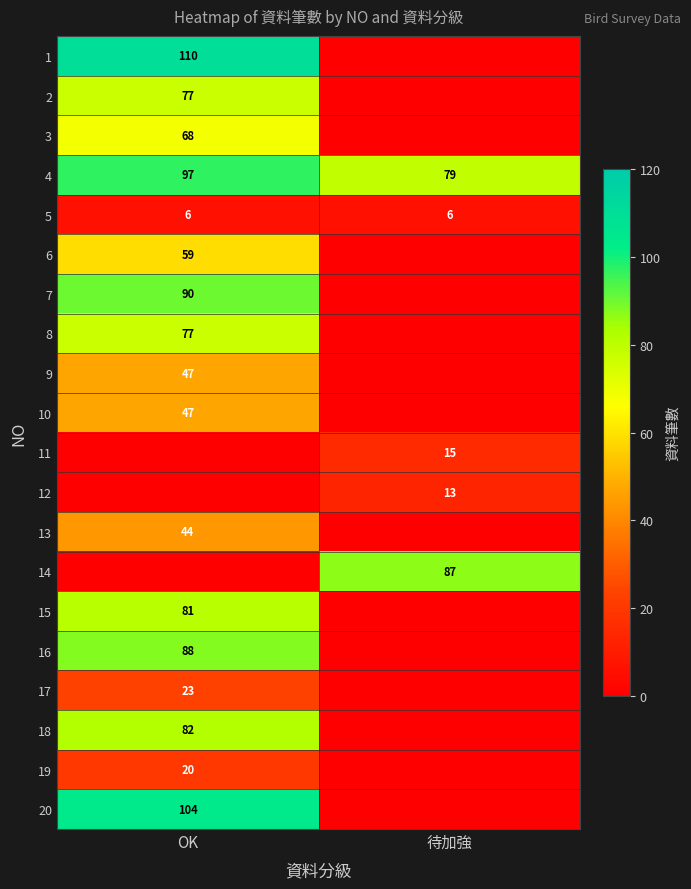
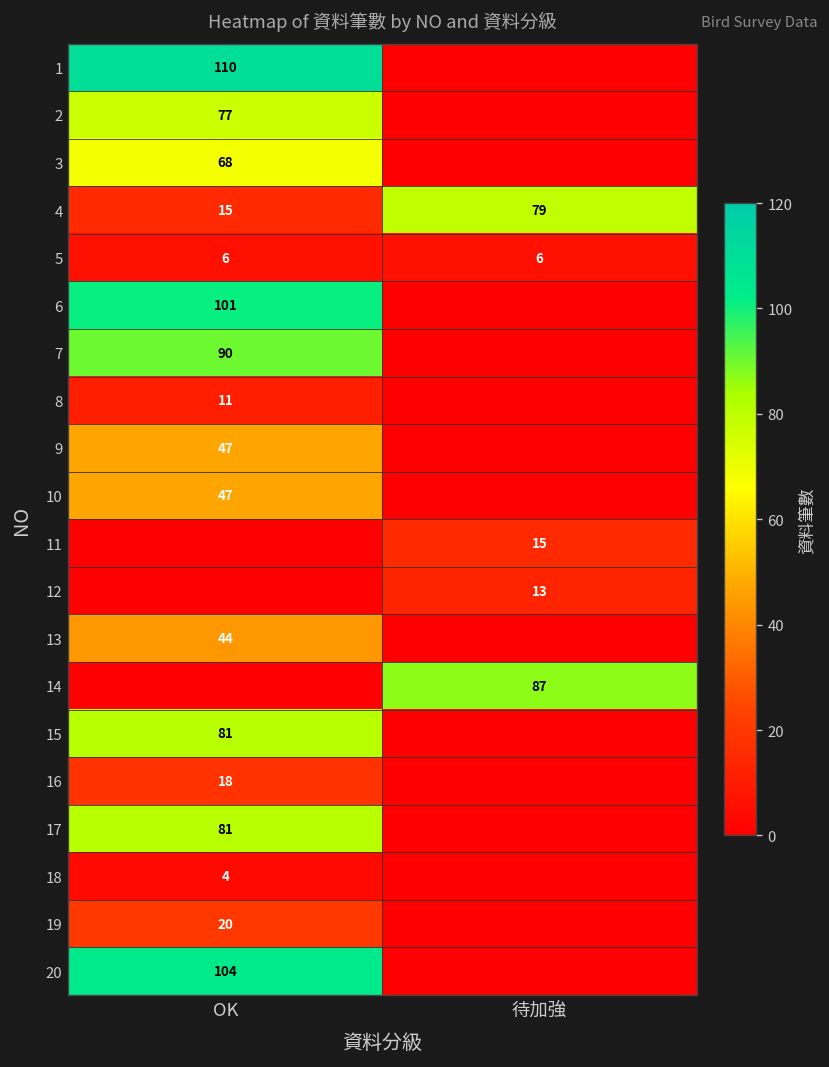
  {
    "1": {
      "OK": 110
    },
    "2": {
      "OK": 77
    },
    "3": {
      "OK": 68
    },
    "4": {
-     "OK": 97,
+     "OK": 15,
      "待加強": 79
    },
    "5": {
      "OK": 6,
      "待加強": 6
    },
    "6": {
-     "OK": 59
+     "OK": 101
    },
    "7": {
      "OK": 90
    },
    "8": {
-     "OK": 77
+     "OK": 11
    },
    "9": {
      "OK": 47
    },
    "10": {
      "OK": 47
    },
    "11": {
      "待加強": 15
    },
    "12": {
      "待加強": 13
    },
    "13": {
      "OK": 44
    },
    "14": {
      "待加強": 87
    },
    "15": {
      "OK": 81
    },
    "16": {
-     "OK": 88
+     "OK": 18
    },
    "17": {
-     "OK": 23
+     "OK": 81
    },
    "18": {
-     "OK": 82
+     "OK": 4
    },
    "19": {
      "OK": 20
    },
    "20": {
      "OK": 104
    }
  }
